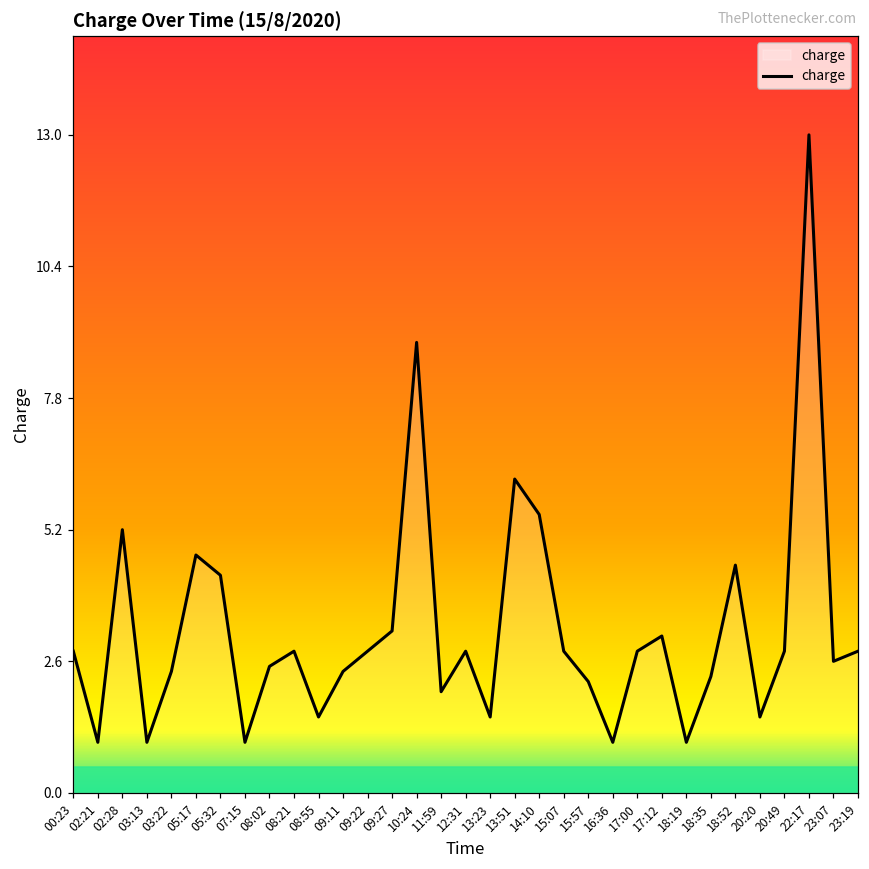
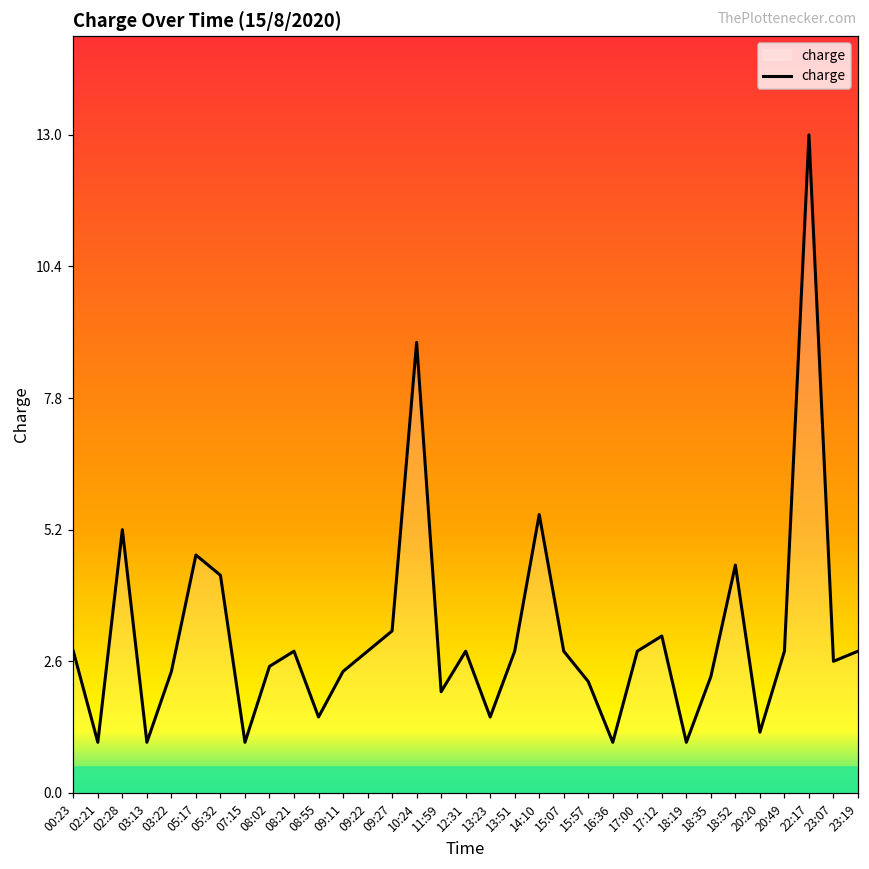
  {
    "00:23": 2.8,
    "02:21": 1.0,
    "02:28": 5.2,
    "03:13": 1.0,
    "03:22": 2.4,
    "05:17": 4.7,
    "05:32": 4.3,
    "07:15": 1.0,
    "08:02": 2.5,
    "08:21": 2.8,
    "08:55": 1.5,
    "09:11": 2.4,
    "09:22": 2.8,
    "09:27": 3.2,
    "10:24": 8.9,
    "11:59": 2.0,
    "12:31": 2.8,
    "13:23": 1.5,
-   "13:51": 6.2,
+   "13:51": 2.8,
    "14:10": 5.5,
    "15:07": 2.8,
    "15:57": 2.2,
    "16:36": 1.0,
    "17:00": 2.8,
    "17:12": 3.1,
    "18:19": 1.0,
    "18:35": 2.3,
    "18:52": 4.5,
-   "20:20": 1.5,
+   "20:20": 1.2,
    "20:49": 2.8,
    "22:17": 13.0,
    "23:07": 2.6,
    "23:19": 2.8
  }
